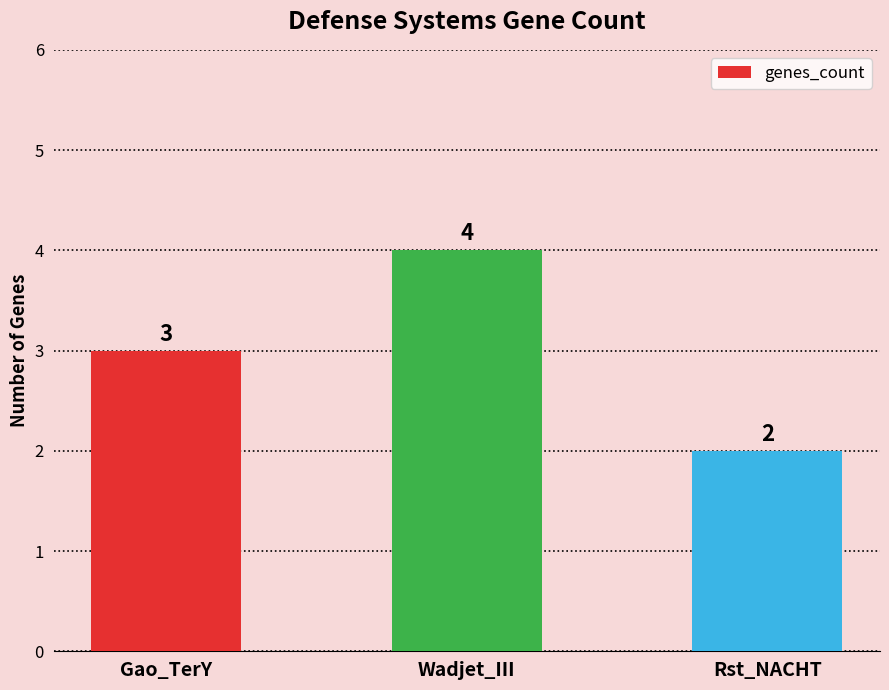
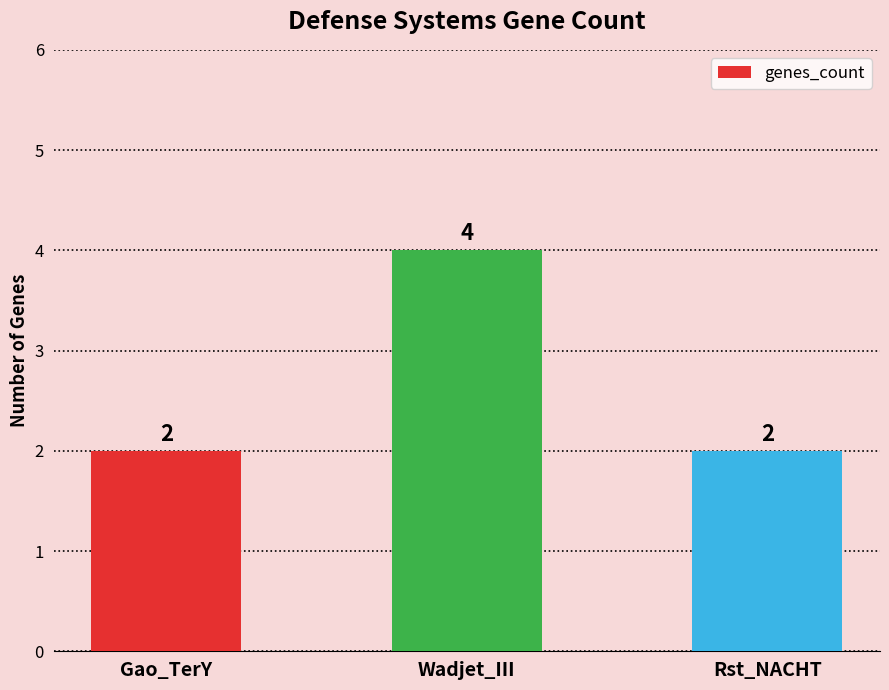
  {
-   "Gao_TerY": 3,
+   "Gao_TerY": 2,
    "Wadjet_III": 4,
    "Rst_NACHT": 2
  }
